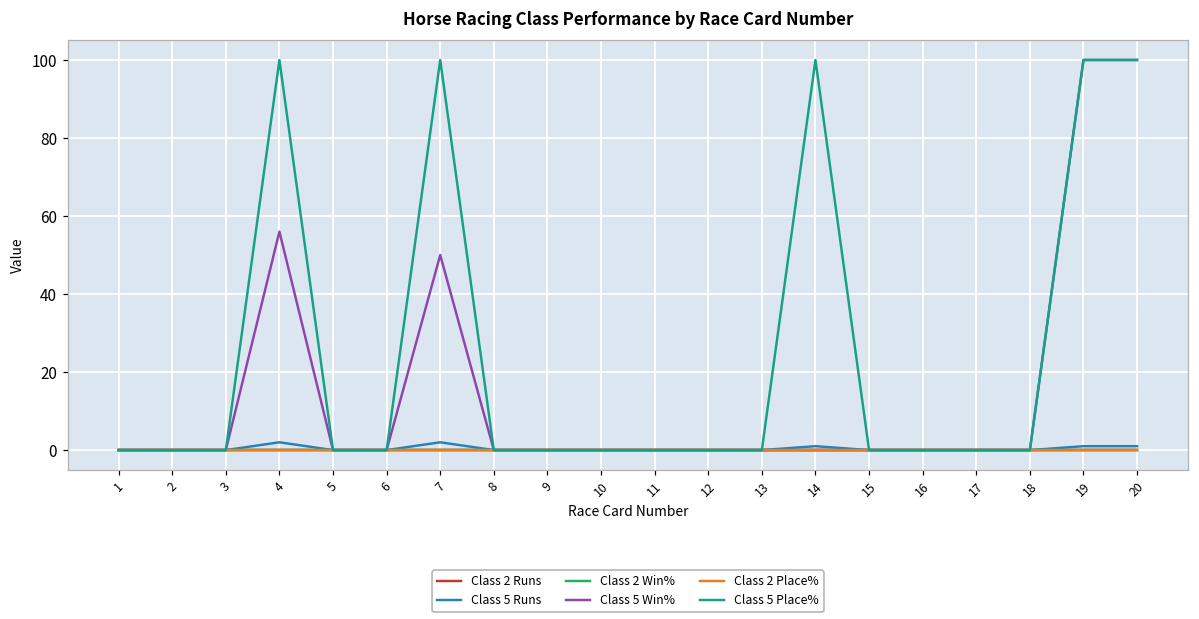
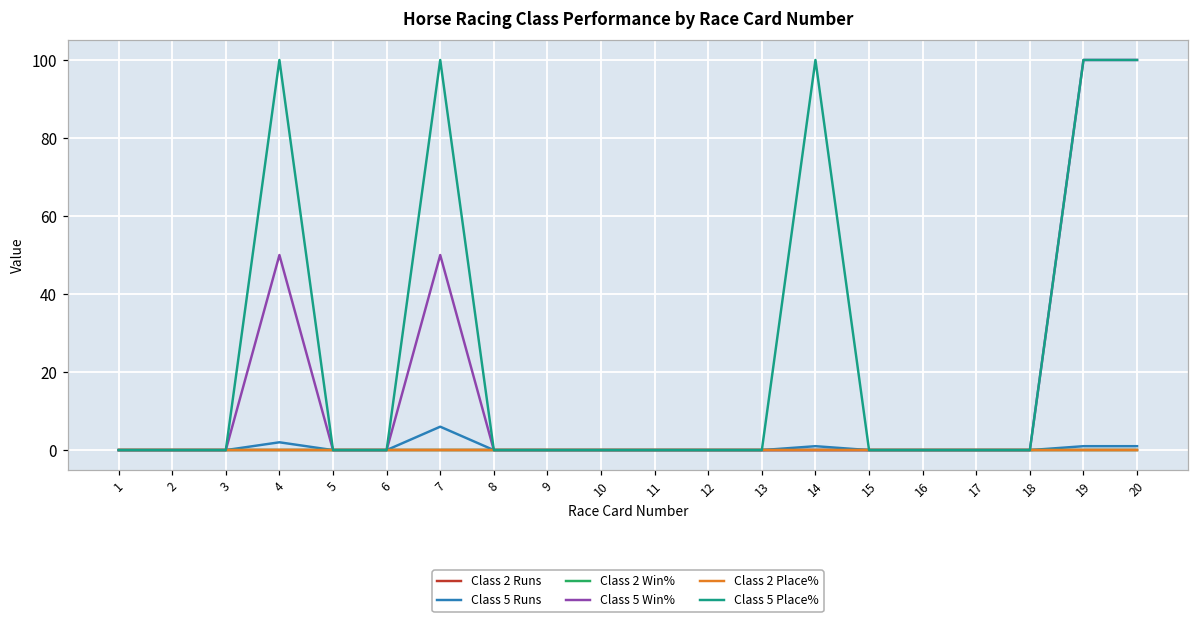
  {
    "Class 2 Place%": {
      "4": 0,
      "7": 0,
      "19": 0,
      "20": 0
    },
    "Class 5 Runs": {
      "4": 2,
-     "7": 2,
+     "7": 6,
      "14": 1,
      "19": 1,
      "20": 1
    },
    "Class 5 Win%": {
-     "4": 56,
+     "4": 50,
      "7": 50
    },
    "Class 5 Place%": {
      "4": 100,
      "7": 100,
      "14": 100
    }
  }
